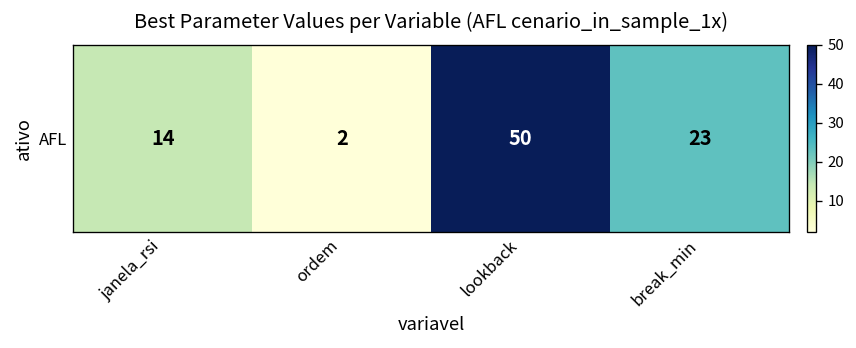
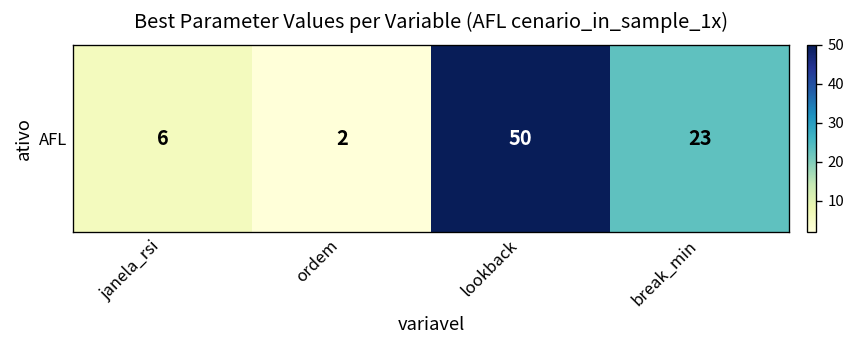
  {
    "AFL": {
-     "janela_rsi": 14,
+     "janela_rsi": 6,
      "ordem": 2,
      "lookback": 50,
      "break_min": 23
    }
  }
